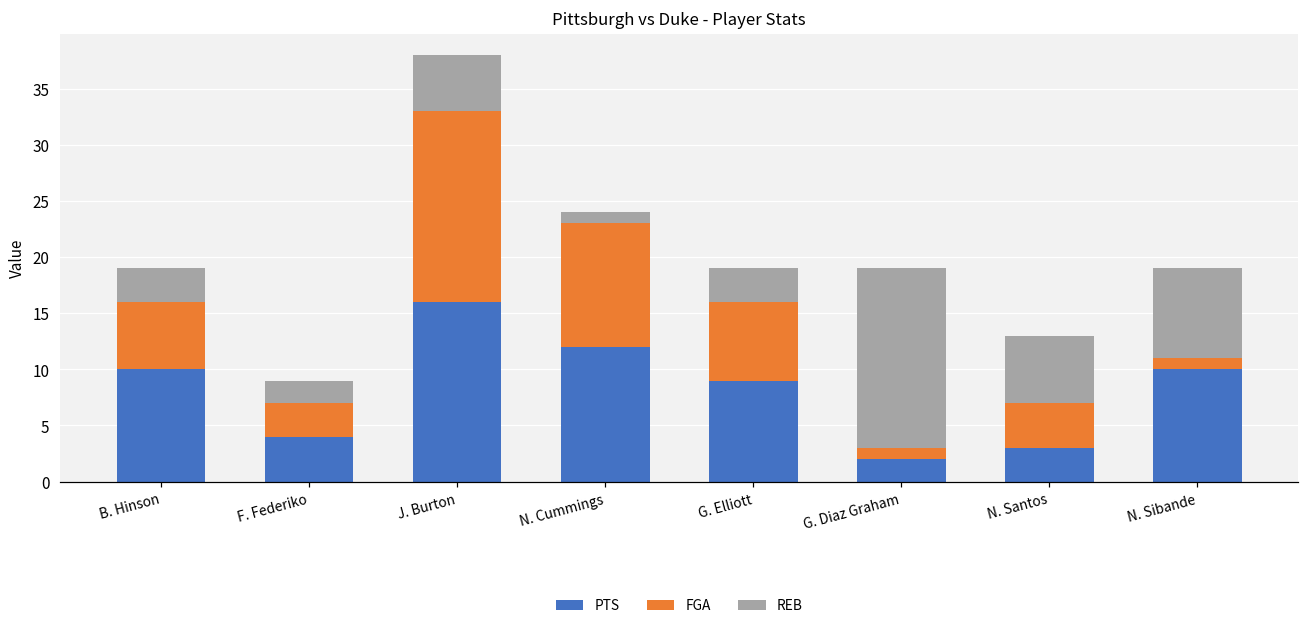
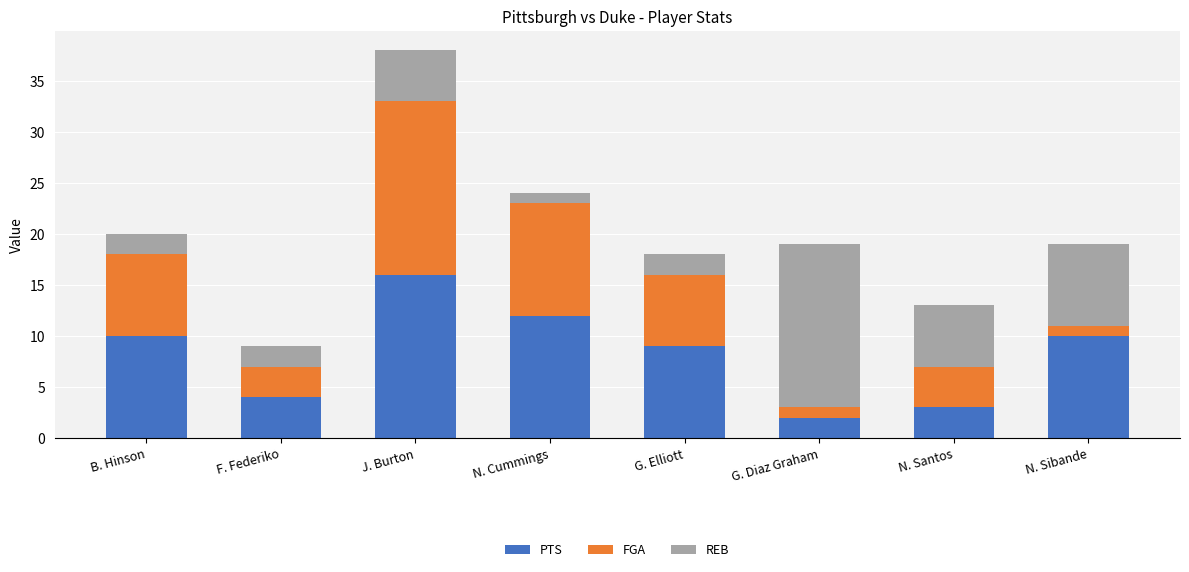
  {
    "PTS": {
      "B. Hinson": 10,
      "F. Federiko": 4,
      "J. Burton": 16,
      "N. Cummings": 12,
      "G. Elliott": 9,
      "G. Diaz Graham": 2,
      "N. Santos": 3,
      "N. Sibande": 10
    },
    "FGA": {
-     "B. Hinson": 6,
+     "B. Hinson": 8,
      "F. Federiko": 3,
      "J. Burton": 17,
      "N. Cummings": 11,
      "G. Elliott": 7,
      "G. Diaz Graham": 1,
      "N. Santos": 4,
      "N. Sibande": 1
    },
    "REB": {
-     "B. Hinson": 3,
+     "B. Hinson": 2,
      "F. Federiko": 2,
      "J. Burton": 5,
      "N. Cummings": 1,
-     "G. Elliott": 3,
+     "G. Elliott": 2,
      "G. Diaz Graham": 16,
      "N. Santos": 6,
      "N. Sibande": 8
    }
  }
